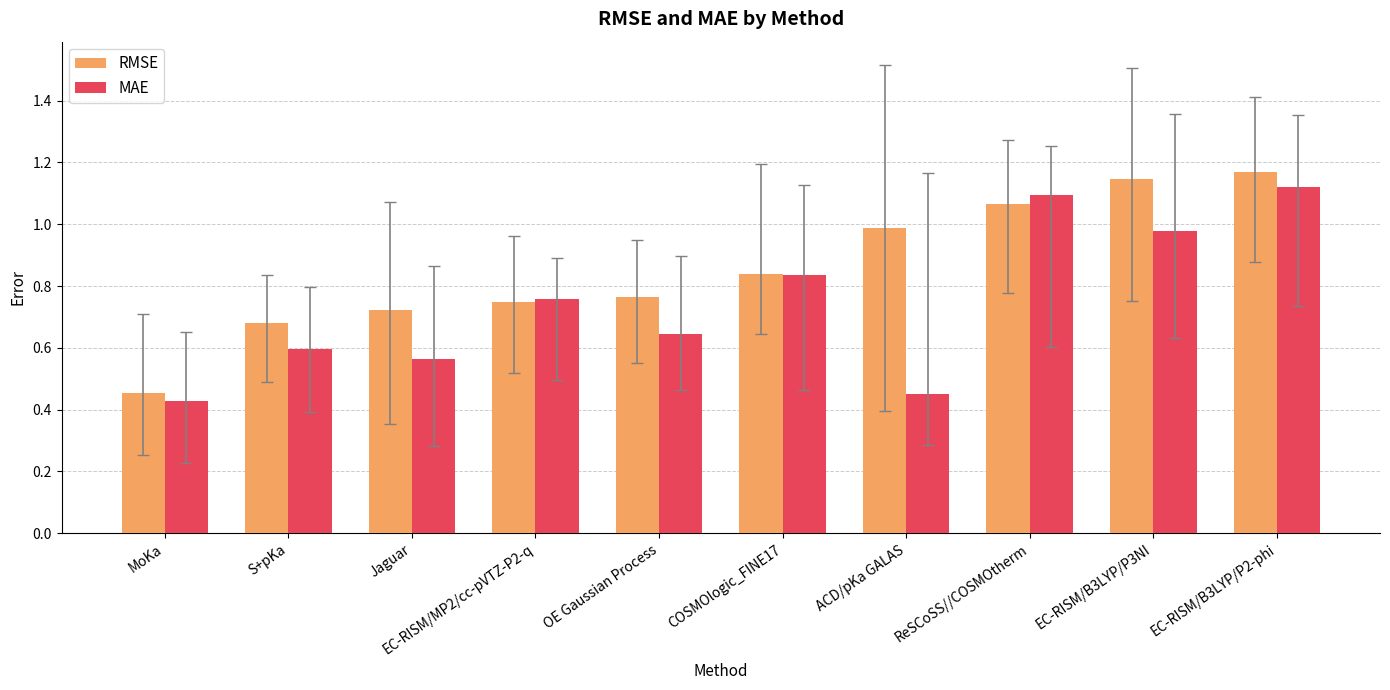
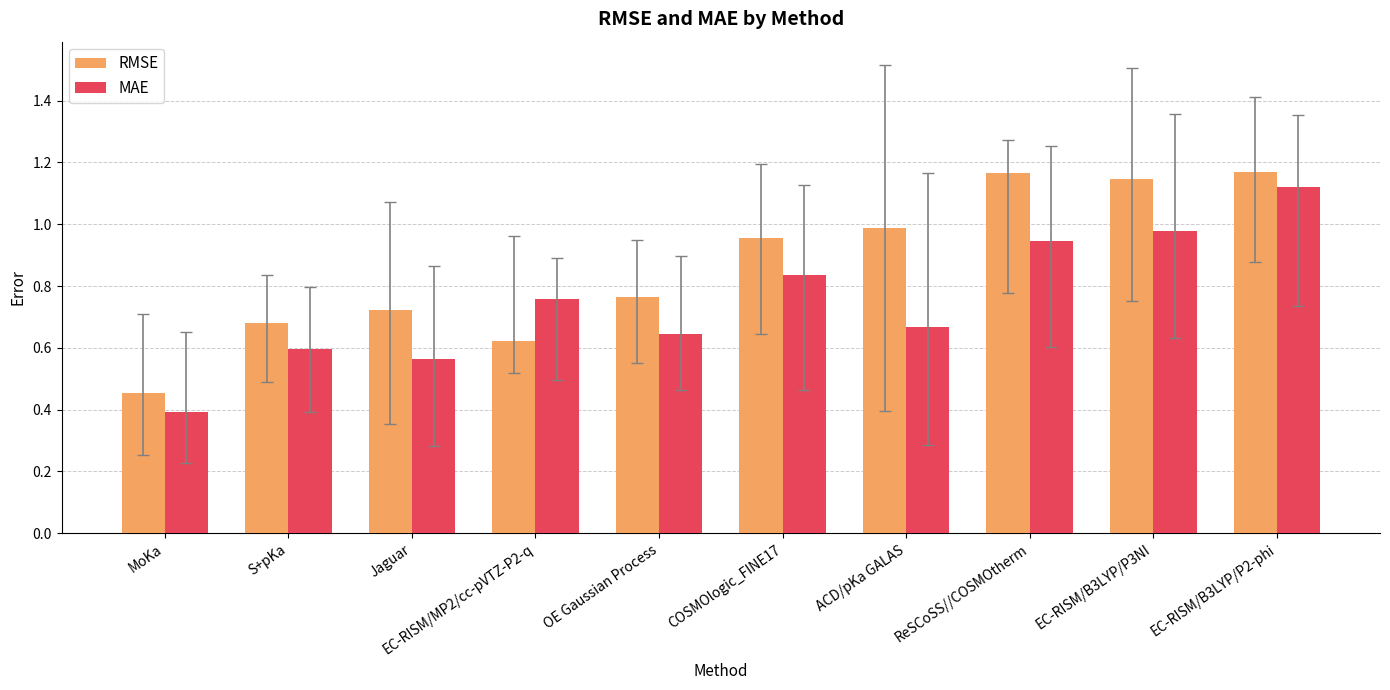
  {
    "RMSE": {
      "MoKa": 0.45,
      "S+pKa": 0.68,
      "Jaguar": 0.72,
-     "EC-RISM/MP2/cc-pVTZ-P2-q": 0.75,
+     "EC-RISM/MP2/cc-pVTZ-P2-q": 0.62,
      "OE Gaussian Process": 0.76,
-     "COSMOlogic_FINE17": 0.84,
+     "COSMOlogic_FINE17": 0.96,
      "ACD/pKa GALAS": 0.99,
-     "ReSCoSS//COSMOtherm": 1.07,
+     "ReSCoSS//COSMOtherm": 1.17,
      "EC-RISM/B3LYP/P3NI": 1.15,
      "EC-RISM/B3LYP/P2-phi": 1.17
    },
    "MAE": {
-     "MoKa": 0.43,
+     "MoKa": 0.39,
      "S+pKa": 0.60,
      "Jaguar": 0.56,
      "EC-RISM/MP2/cc-pVTZ-P2-q": 0.76,
      "OE Gaussian Process": 0.65,
      "COSMOlogic_FINE17": 0.84,
-     "ACD/pKa GALAS": 0.45,
-     "ReSCoSS//COSMOtherm": 1.10,
+     "ACD/pKa GALAS": 0.67,
+     "ReSCoSS//COSMOtherm": 0.95,
      "EC-RISM/B3LYP/P3NI": 0.98,
      "EC-RISM/B3LYP/P2-phi": 1.12
    }
  }
